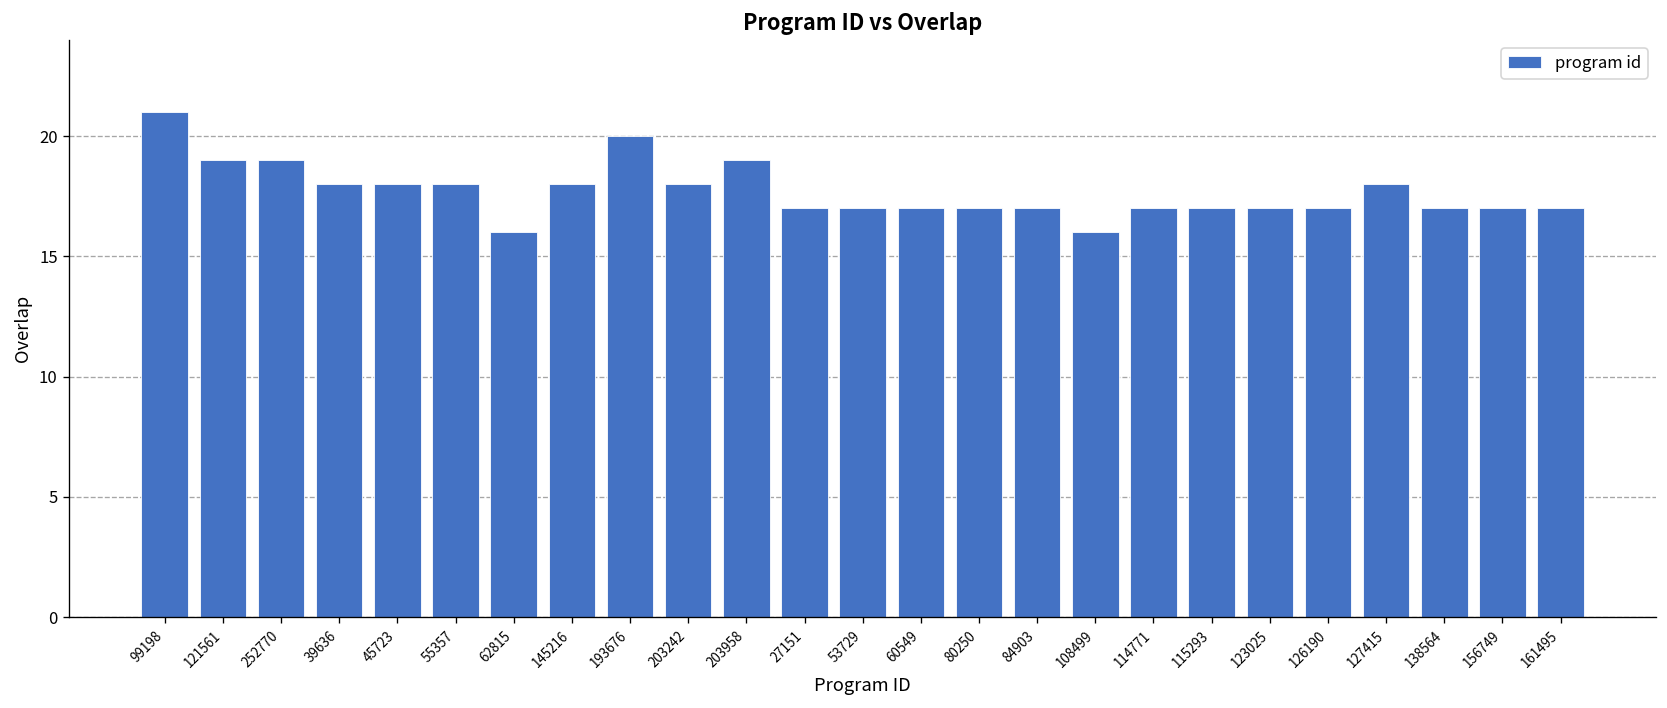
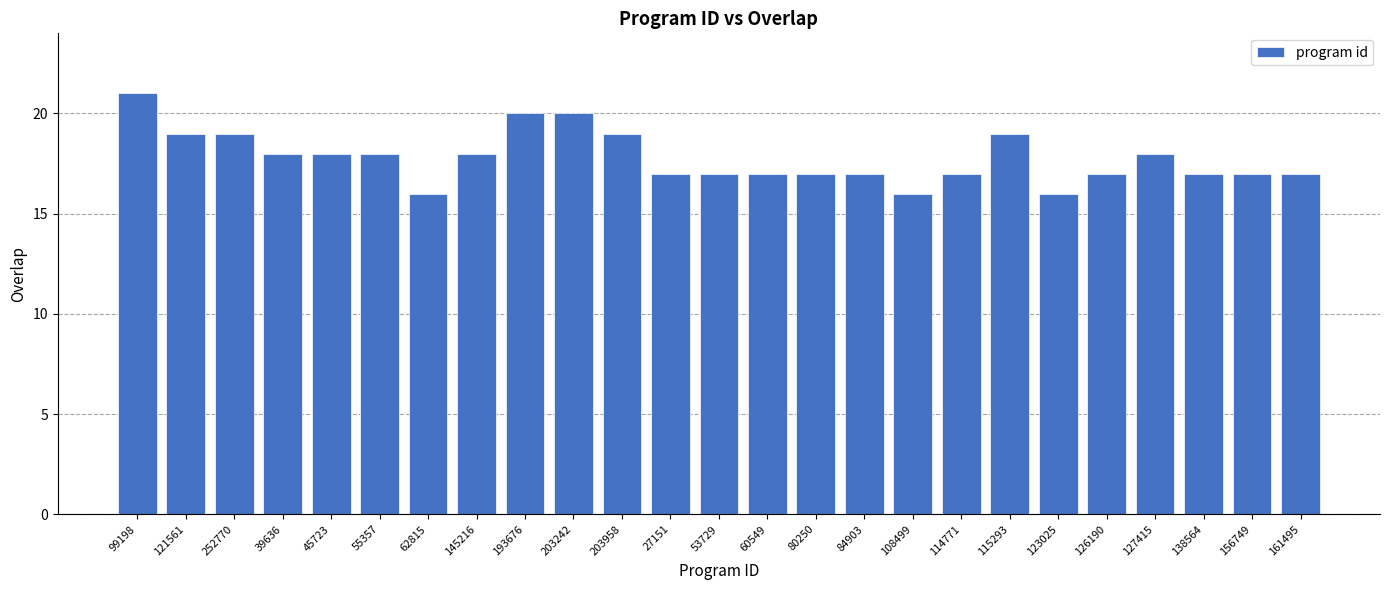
  {
    "99198": 21,
    "121561": 19,
    "252770": 19,
    "39636": 18,
    "45723": 18,
    "55357": 18,
    "62815": 16,
    "145216": 18,
    "193676": 20,
-   "203242": 18,
+   "203242": 20,
    "203958": 19,
    "27151": 17,
    "53729": 17,
    "60549": 17,
    "80250": 17,
    "84903": 17,
    "108499": 16,
    "114771": 17,
-   "115293": 17,
-   "123025": 17,
+   "115293": 19,
+   "123025": 16,
    "126190": 17,
    "127415": 18,
    "138564": 17,
    "156749": 17,
    "161495": 17
  }
